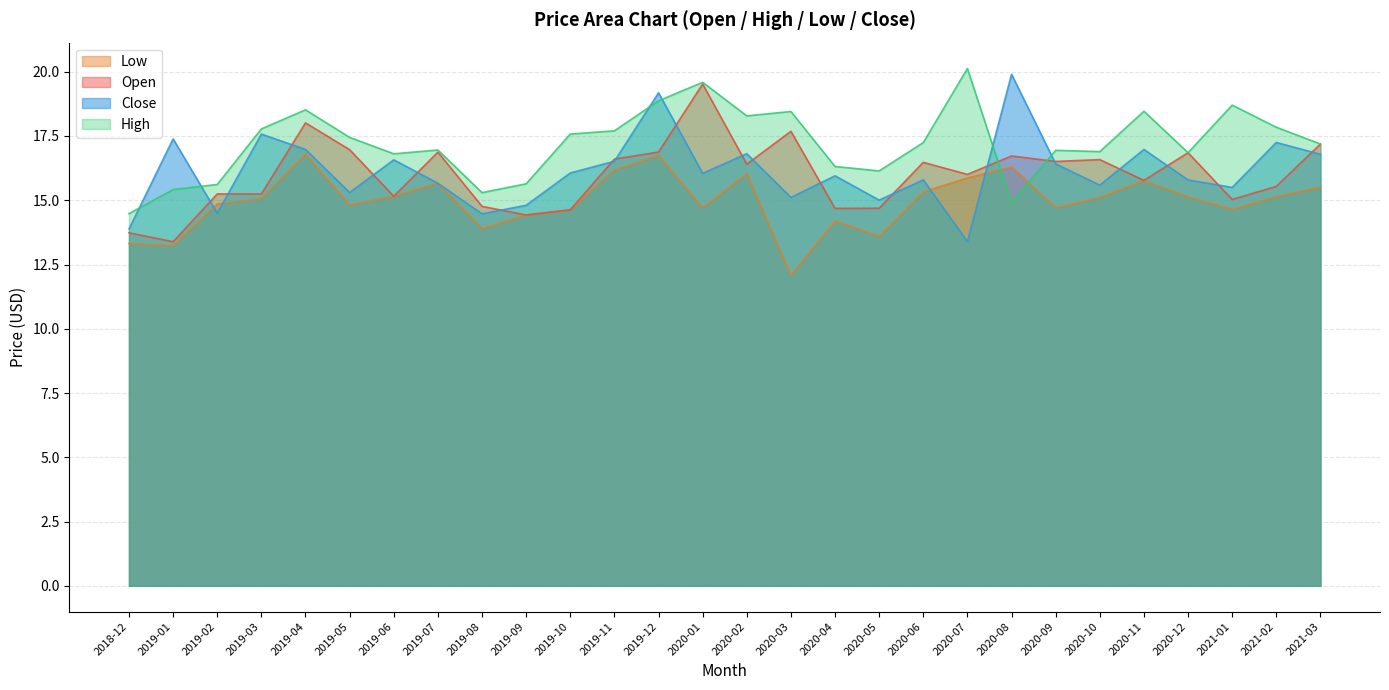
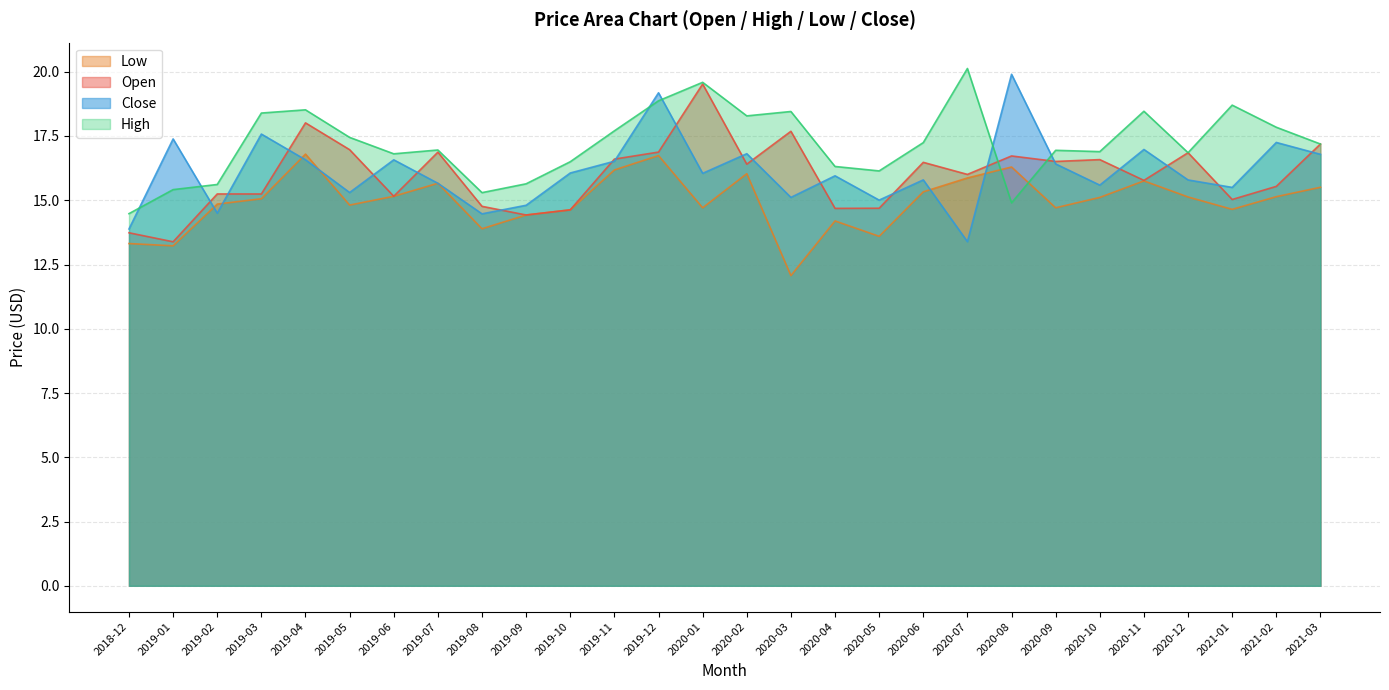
  {
    "Close": {
      "2018-12": 13.9,
      "2019-01": 17.4,
      "2019-02": 14.5,
      "2019-03": 17.6,
-     "2019-04": 17.0,
+     "2019-04": 16.6,
      "2019-05": 15.3,
      "2019-06": 16.6,
      "2019-08": 14.5,
      "2019-09": 14.8,
      "2019-10": 16.1,
      "2019-12": 19.2,
      "2020-01": 16.0,
      "2020-02": 16.8,
      "2020-03": 15.1,
      "2020-04": 16.0,
      "2020-05": 15.0,
      "2020-06": 15.8,
      "2020-07": 13.4,
      "2020-08": 19.9,
      "2020-10": 15.6,
      "2020-11": 17.0,
      "2020-12": 15.8,
      "2021-01": 15.5,
      "2021-02": 17.2,
      "2021-03": 16.8
    },
    "High": {
      "2018-12": 14.5,
      "2019-01": 15.4,
      "2019-02": 15.6,
-     "2019-03": 17.8,
+     "2019-03": 18.4,
      "2019-04": 18.5,
      "2019-05": 17.4,
      "2019-06": 16.8,
      "2019-08": 15.3,
      "2019-09": 15.6,
-     "2019-10": 17.6,
+     "2019-10": 16.5,
      "2019-11": 17.7,
      "2019-12": 18.9,
      "2020-02": 18.3,
      "2020-03": 18.5,
      "2020-04": 16.3,
      "2020-05": 16.1,
      "2020-06": 17.2,
      "2020-07": 20.1,
      "2020-08": 14.9,
      "2020-09": 16.9,
      "2020-10": 16.9,
      "2020-11": 18.5,
      "2021-01": 18.7,
      "2021-02": 17.8
    }
  }
